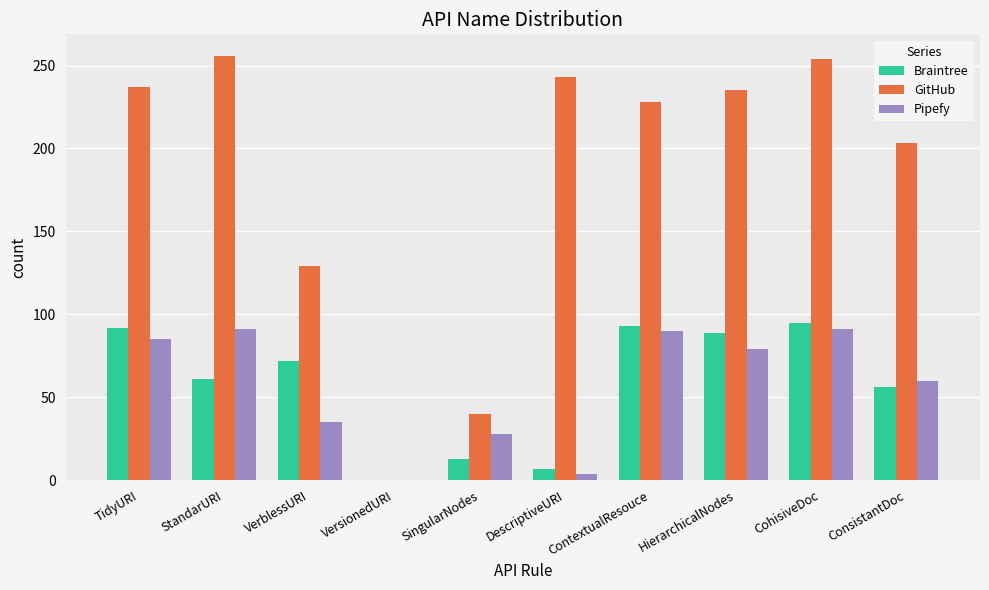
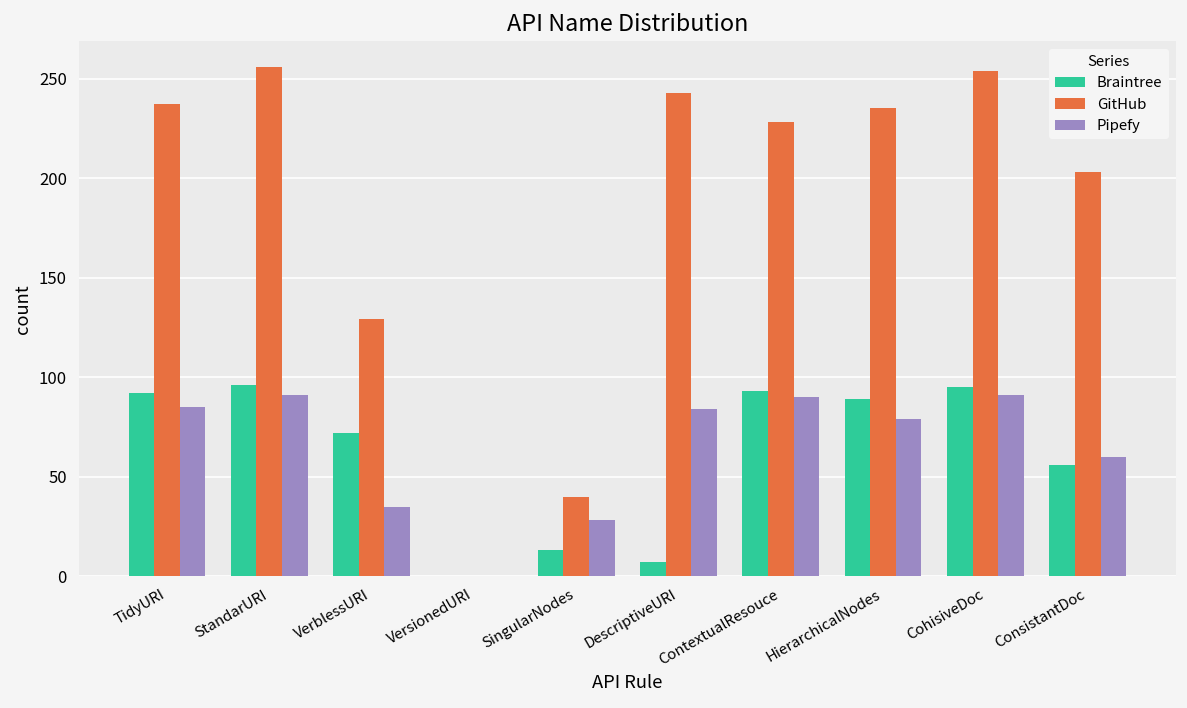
  {
    "Braintree": {
      "TidyURI": 92,
-     "StandarURI": 61,
+     "StandarURI": 96,
      "VerblessURI": 72,
      "VersionedURI": 0,
      "SingularNodes": 13,
      "DescriptiveURI": 7,
      "ContextualResouce": 93,
      "HierarchicalNodes": 89,
      "CohisiveDoc": 95,
      "ConsistantDoc": 56
    },
    "GitHub": {
      "TidyURI": 237,
      "StandarURI": 256,
      "VerblessURI": 129,
      "VersionedURI": 0,
      "SingularNodes": 40,
      "DescriptiveURI": 243,
      "ContextualResouce": 228,
      "HierarchicalNodes": 235,
      "CohisiveDoc": 254,
      "ConsistantDoc": 203
    },
    "Pipefy": {
      "TidyURI": 85,
      "StandarURI": 91,
      "VerblessURI": 35,
      "VersionedURI": 0,
      "SingularNodes": 28,
-     "DescriptiveURI": 4,
+     "DescriptiveURI": 84,
      "ContextualResouce": 90,
      "HierarchicalNodes": 79,
      "CohisiveDoc": 91,
      "ConsistantDoc": 60
    }
  }
